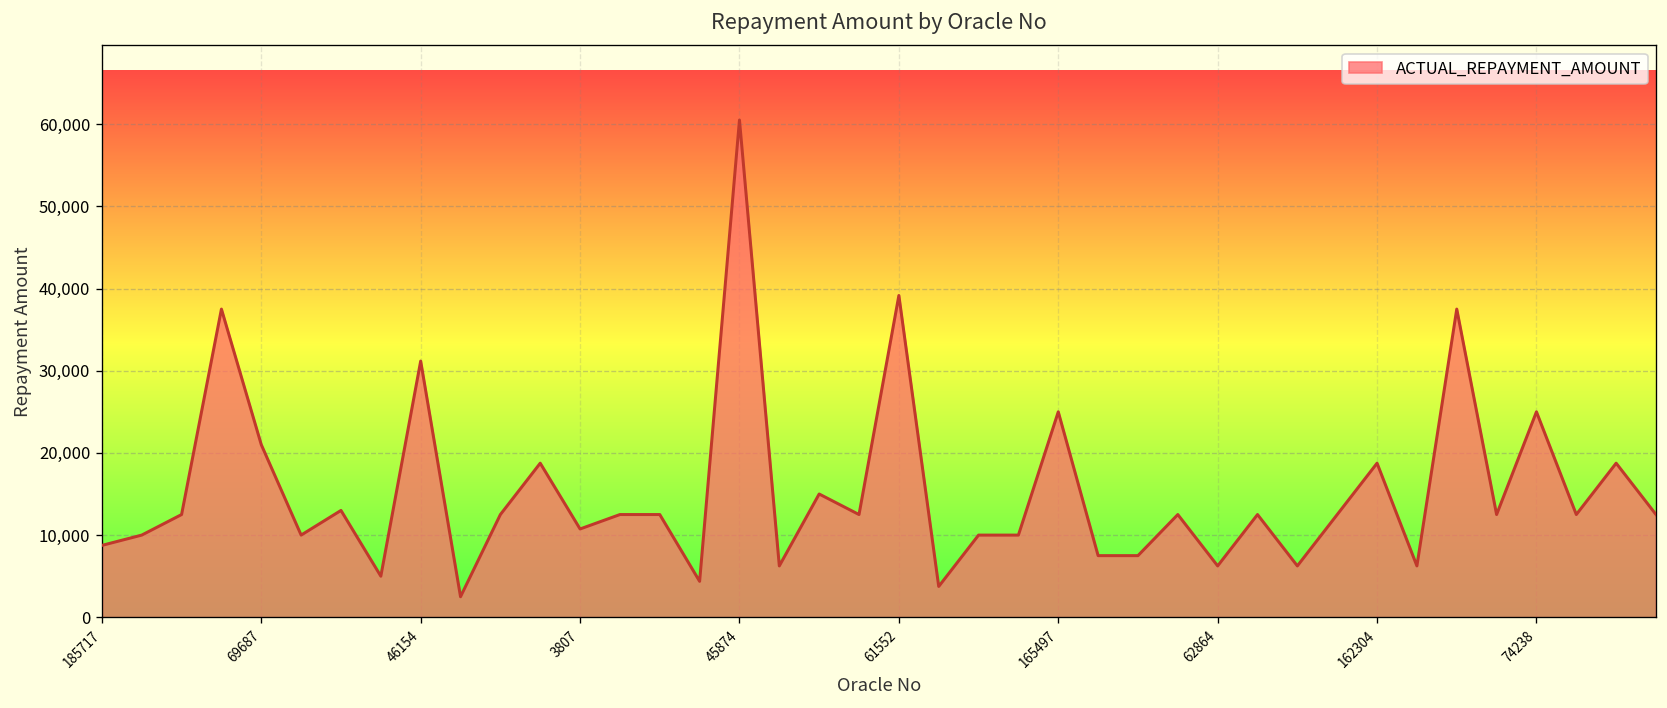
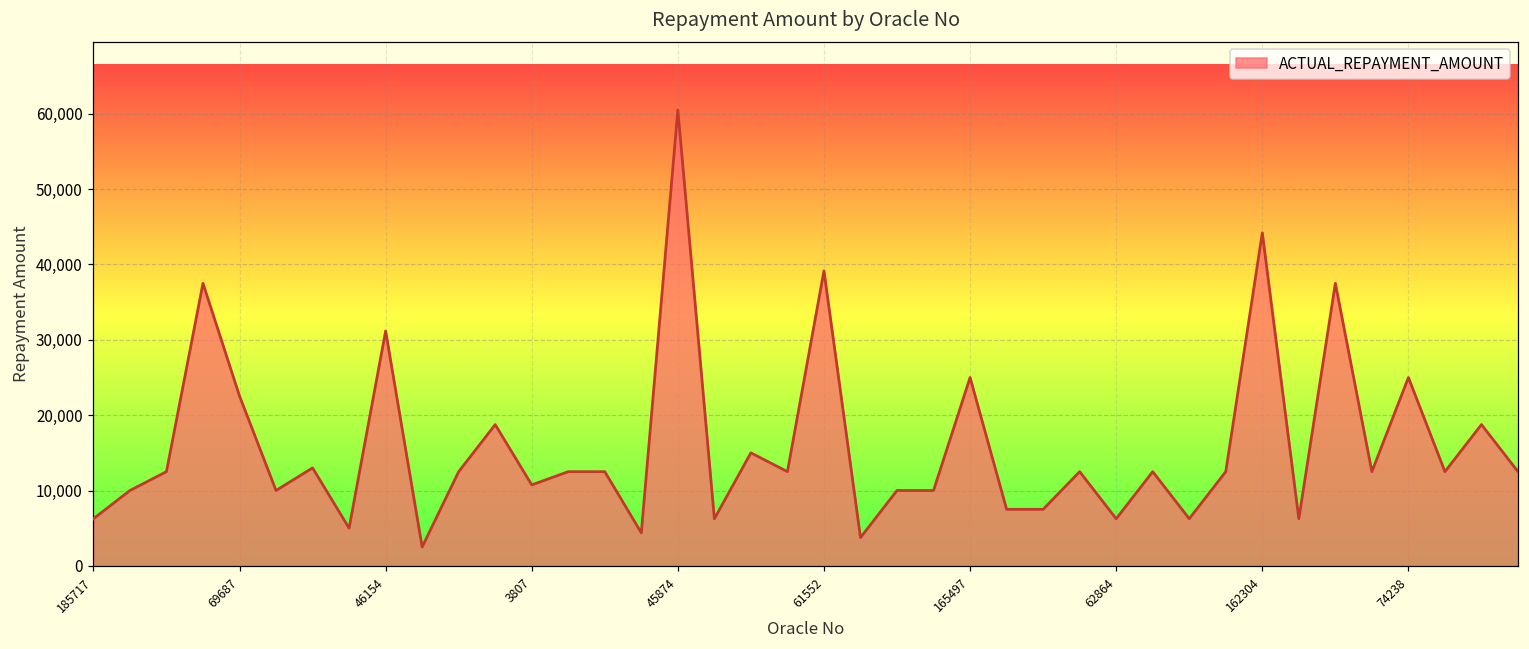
  {
-   "185717": "9,000",
-   "69687": "21,000",
+   "185717": "6,000",
+   "69687": "23,000",
    "46154": "31,000",
    "3807": "11,000",
    "45874": "61,000",
    "61552": "39,000",
    "165497": "25,000",
    "62864": "6,000",
-   "162304": "19,000",
+   "162304": "44,000",
    "74238": "25,000"
  }
